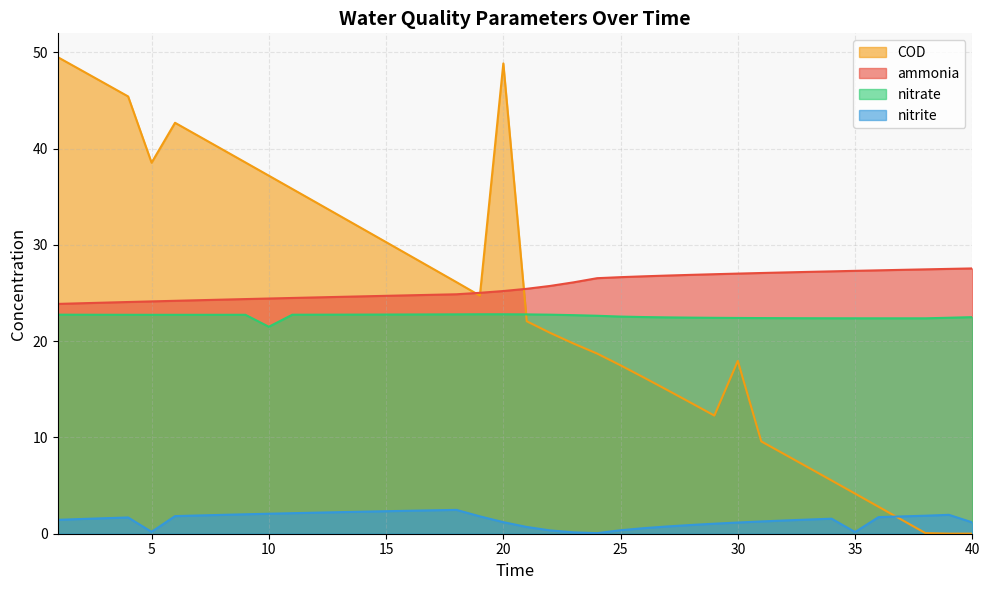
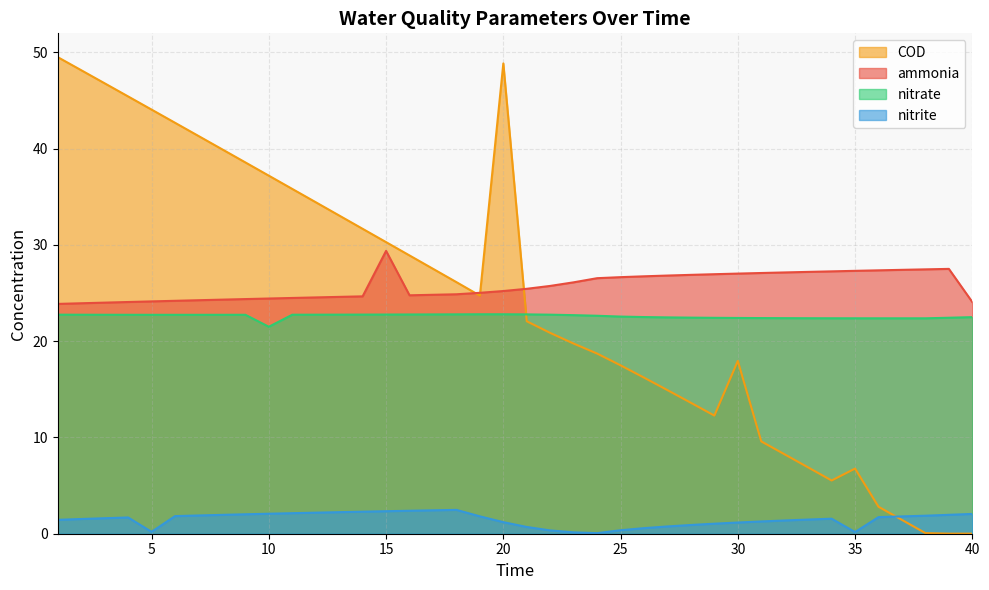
  {
    "COD": {
-     "5": 39,
+     "5": 44,
      "10": 37,
      "15": 30,
      "20": 49,
      "25": 17,
      "30": 18,
-     "35": 4,
+     "35": 7,
      "40": 0
    },
    "ammonia": {
      "5": 24,
      "10": 24,
-     "15": 25,
+     "15": 29,
      "20": 25,
      "25": 27,
      "30": 27,
      "35": 27,
-     "40": 28
+     "40": 24
    },
    "nitrate": {
      "5": 23,
      "10": 21,
      "15": 23,
      "20": 23,
      "25": 23,
      "30": 22,
      "35": 22,
      "40": 22
    },
    "nitrite": {
      "5": 0,
      "10": 2,
      "15": 2,
      "20": 1,
      "25": 0,
      "30": 1,
      "35": 0,
-     "40": 1
+     "40": 2
    }
  }
